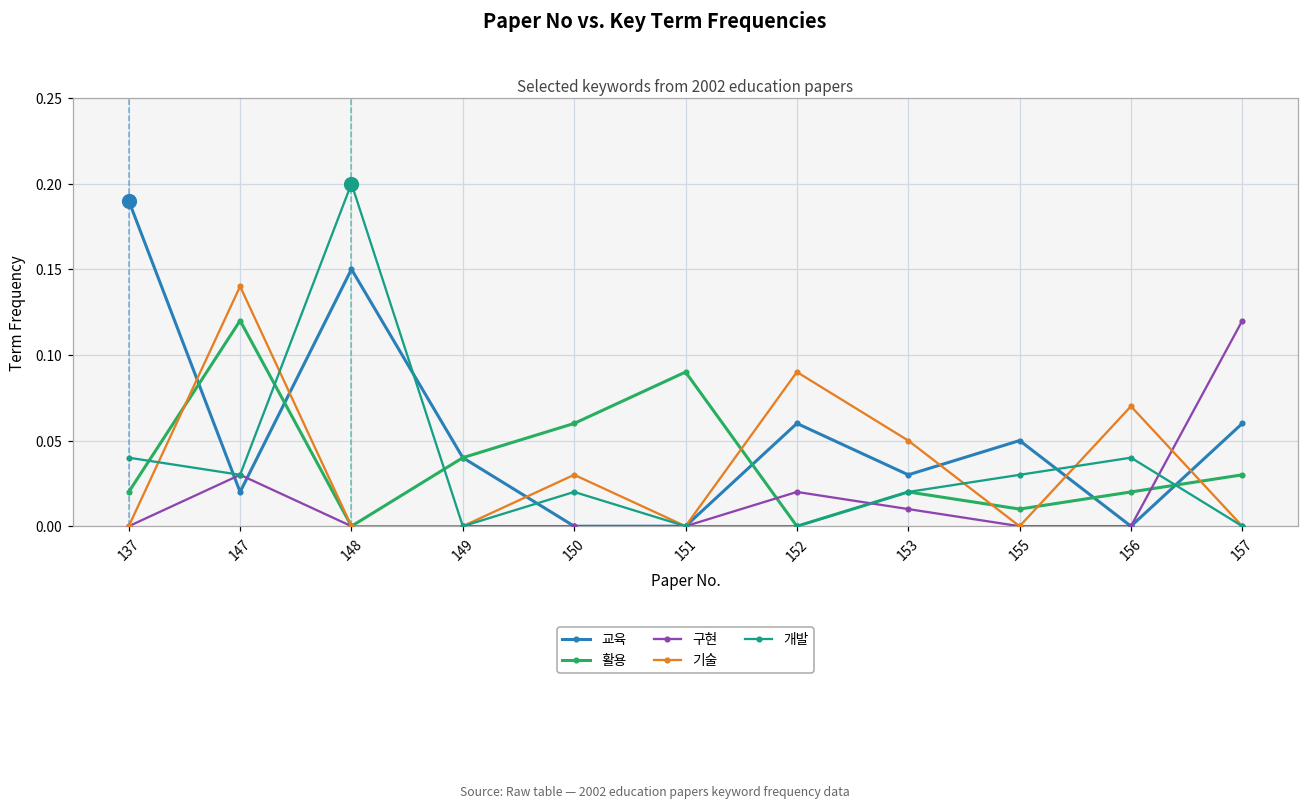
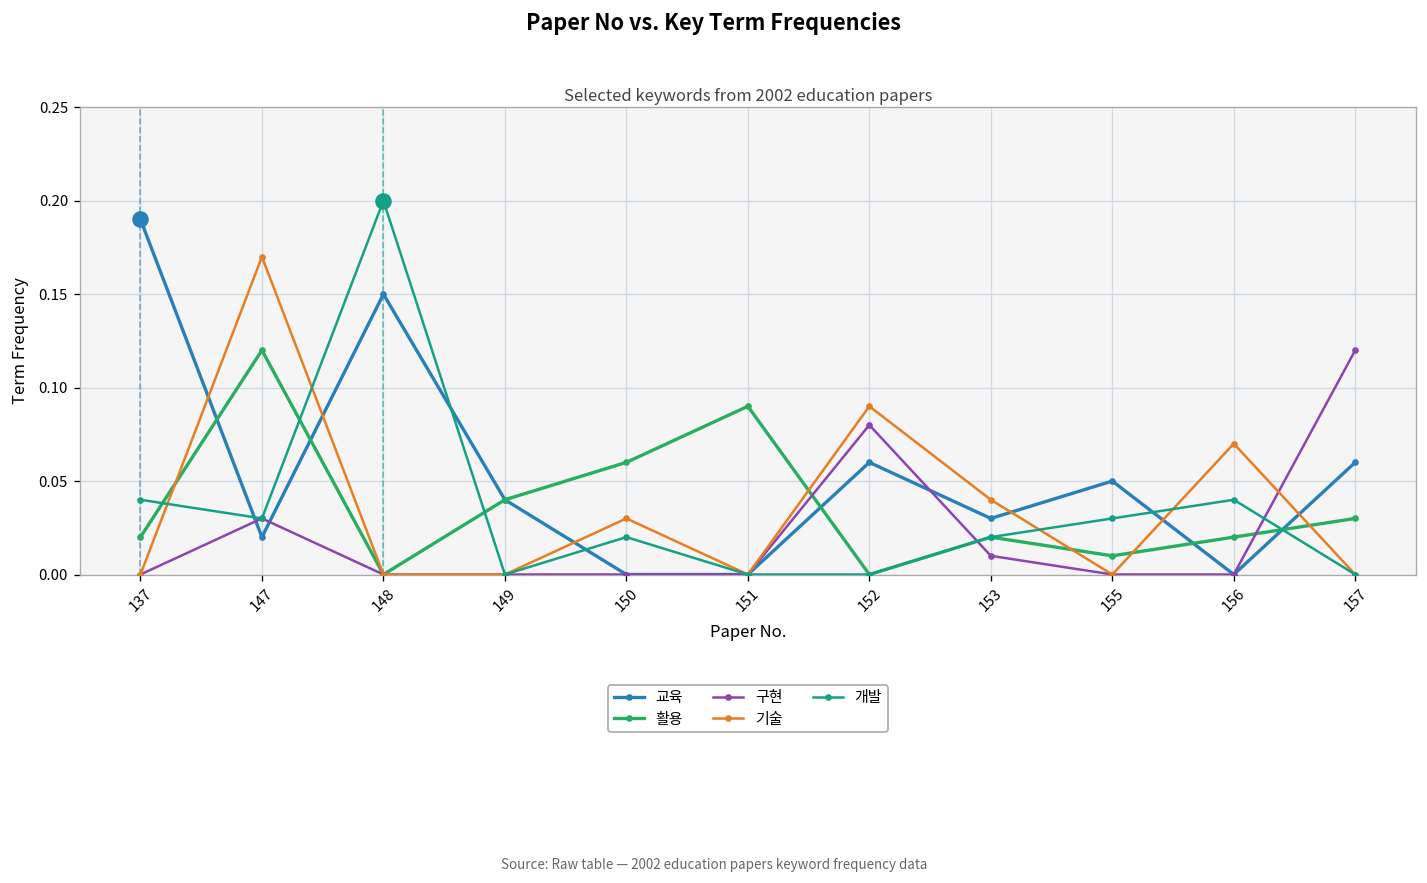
  {
    "구현": {
-     "152": 0.02,
+     "152": 0.08,
      "153": 0.01,
      "157": 0.12
    },
    "기술": {
-     "147": 0.14,
+     "147": 0.17,
      "150": 0.03,
      "152": 0.09,
-     "153": 0.05,
+     "153": 0.04,
      "156": 0.07
    }
  }
